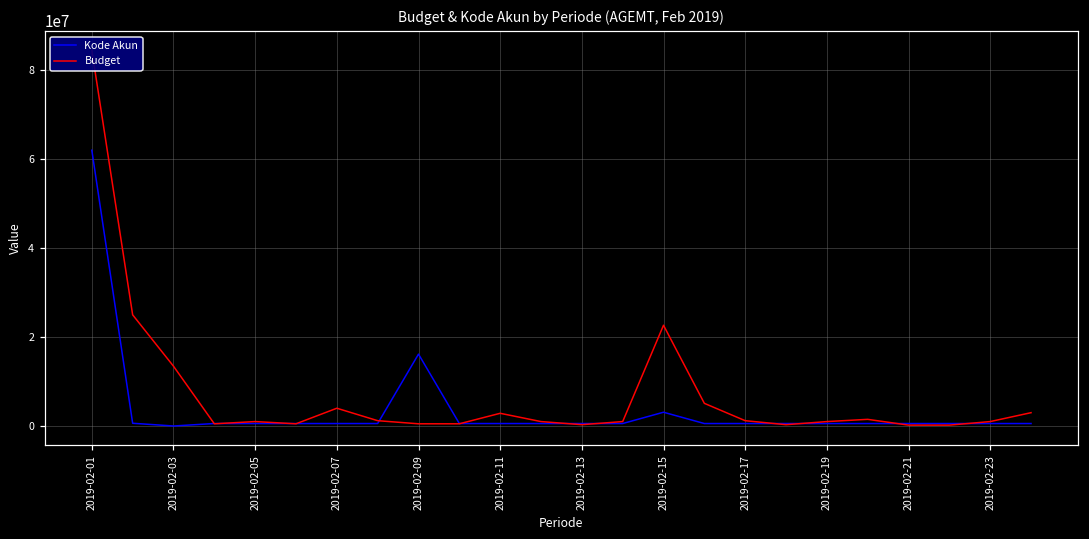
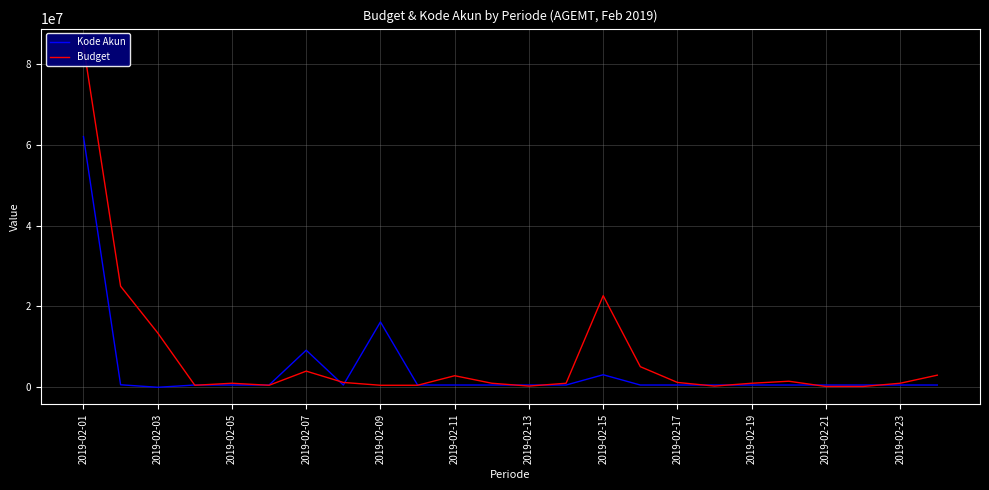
  {
    "Kode Akun": {
      "2019-02-01": 62000000,
      "2019-02-03": 0,
-     "2019-02-07": 1000000,
+     "2019-02-07": 9000000,
      "2019-02-09": 16000000,
      "2019-02-11": 1000000,
      "2019-02-15": 3000000,
      "2019-02-17": 1000000
    },
    "Budget": {
      "2019-02-03": 13000000,
      "2019-02-07": 4000000,
      "2019-02-09": 1000000,
      "2019-02-11": 3000000,
      "2019-02-15": 23000000,
      "2019-02-17": 1000000
    }
  }
